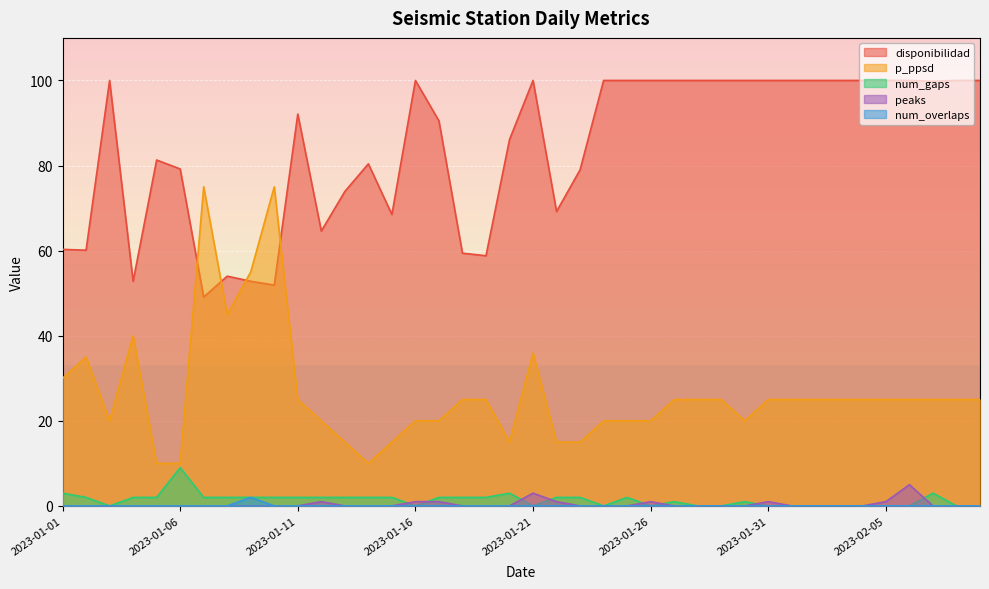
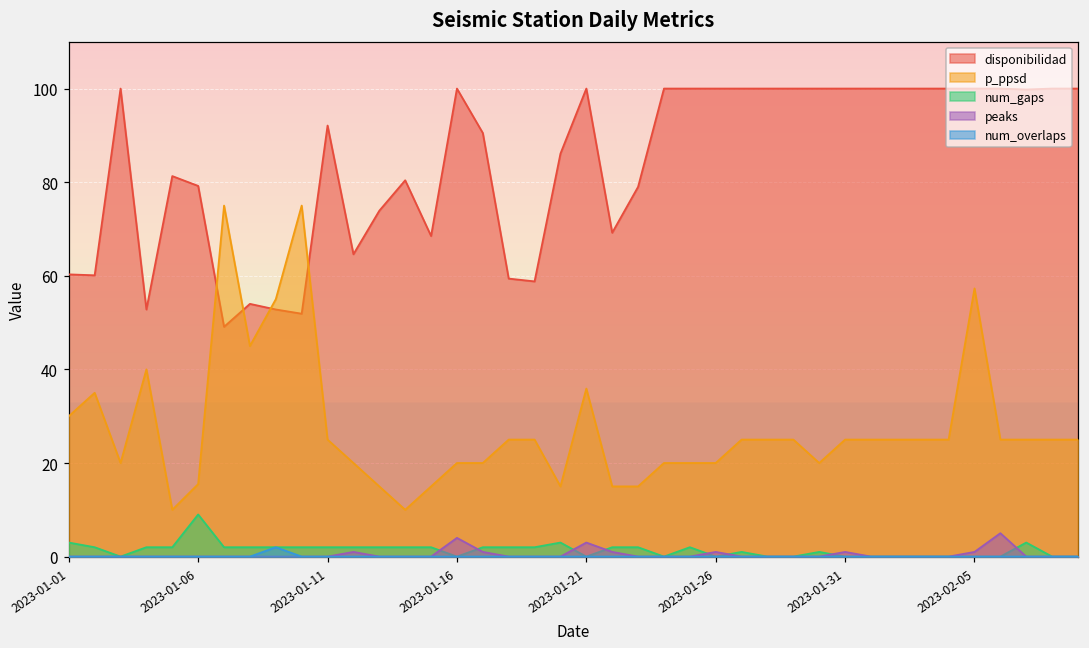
  {
    "disponibilidad": {
      "2023-01-01": 60,
      "2023-01-06": 79,
      "2023-01-11": 92,
      "2023-01-16": 100,
      "2023-01-21": 100,
      "2023-01-26": 100,
      "2023-01-31": 100
    },
    "p_ppsd": {
      "2023-01-01": 30,
-     "2023-01-06": 10,
+     "2023-01-06": 16,
      "2023-01-11": 25,
      "2023-01-16": 20,
      "2023-01-21": 36,
      "2023-01-26": 20,
      "2023-01-31": 25,
-     "2023-02-05": 25
+     "2023-02-05": 57
    },
    "num_gaps": {
      "2023-01-01": 3,
      "2023-01-06": 9,
      "2023-01-11": 2
    },
    "peaks": {
-     "2023-01-16": 1,
+     "2023-01-16": 4,
      "2023-01-21": 3,
      "2023-01-26": 1,
      "2023-01-31": 1,
      "2023-02-05": 1
    }
  }
